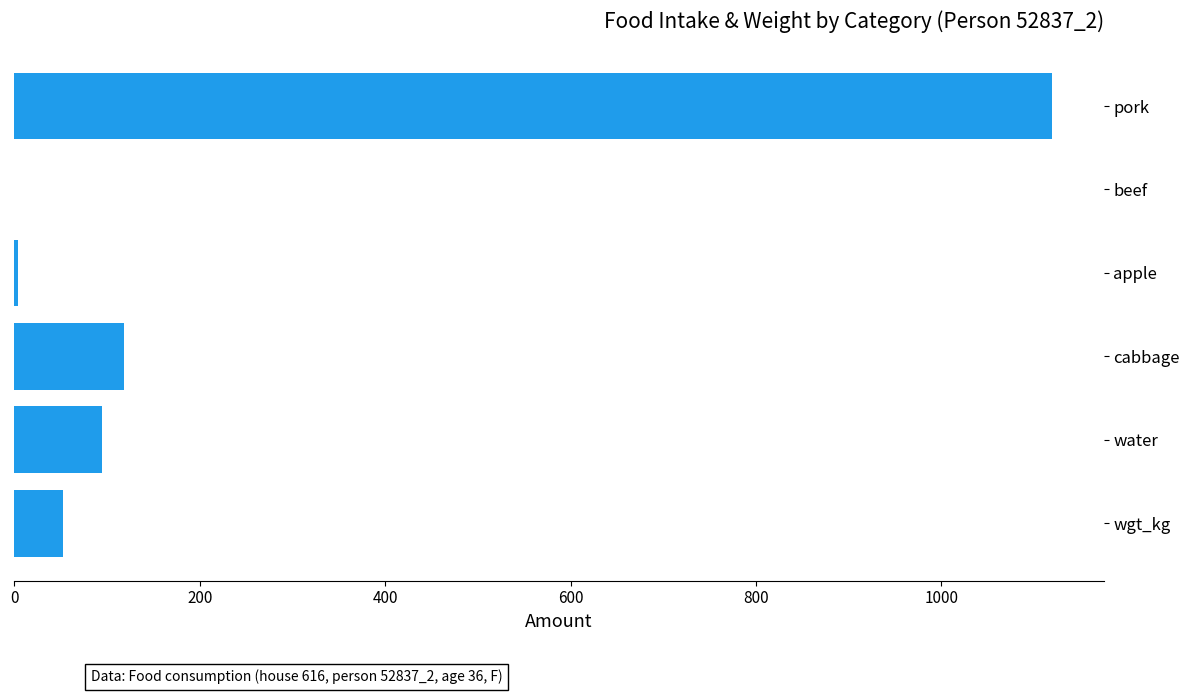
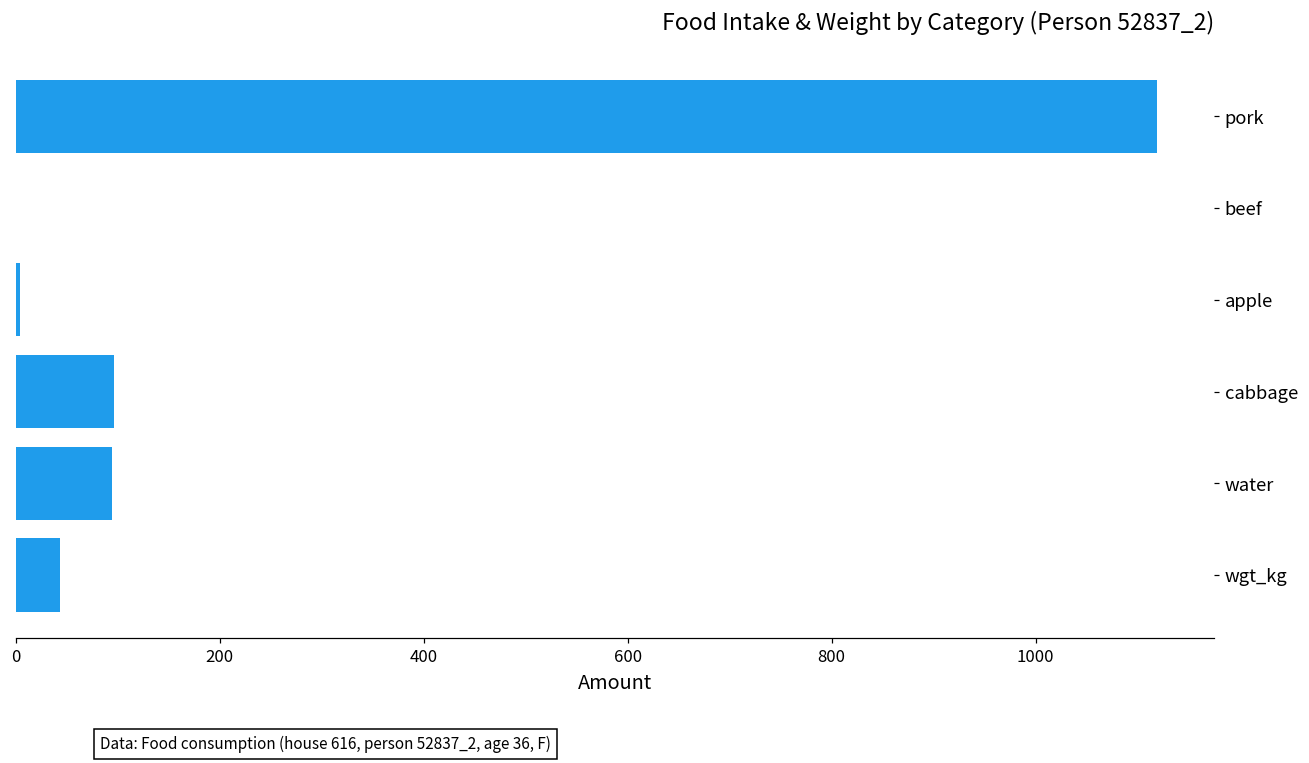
  {
    "pork": 1120,
    "beef": 0,
    "apple": 0,
-   "cabbage": 120,
+   "cabbage": 100,
    "water": 90,
-   "wgt_kg": 50
+   "wgt_kg": 40
  }
